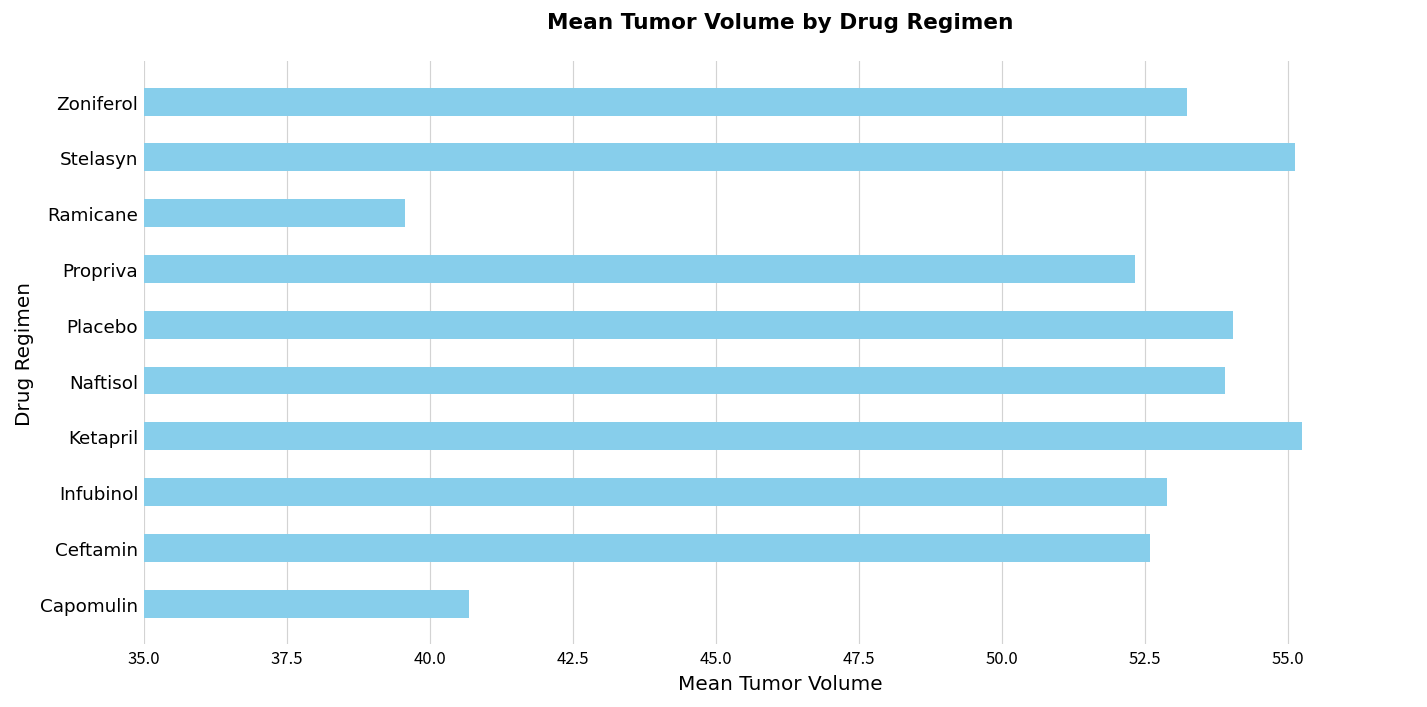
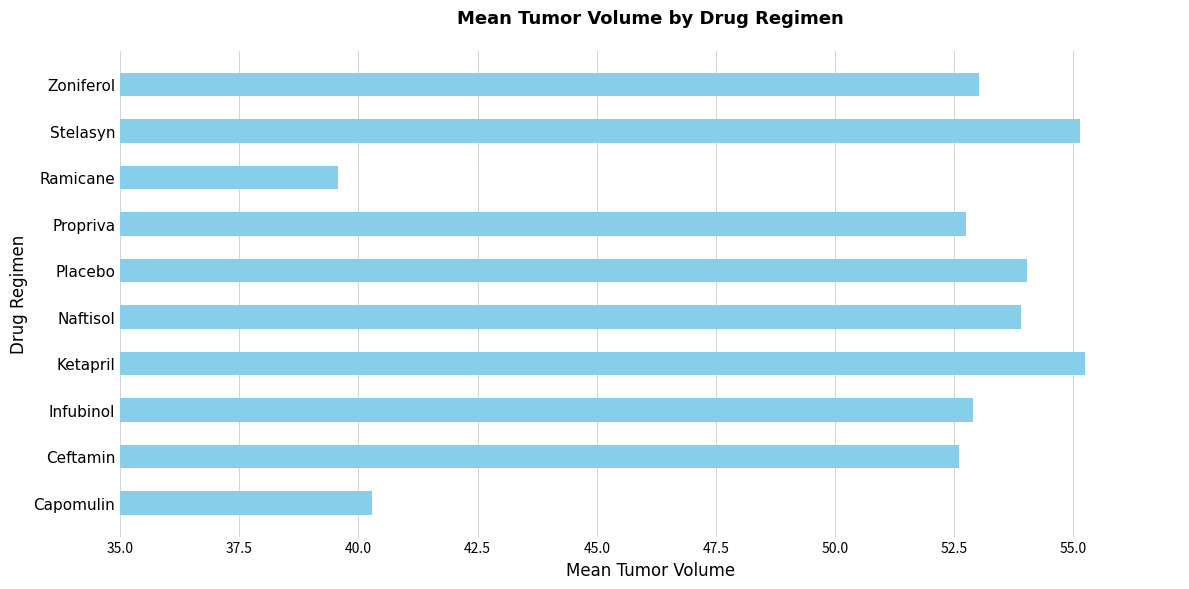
  {
-   "Zoniferol": 53.2,
+   "Zoniferol": 53.0,
    "Stelasyn": 55.1,
    "Ramicane": 39.6,
-   "Propriva": 52.3,
+   "Propriva": 52.8,
    "Placebo": 54.0,
    "Naftisol": 53.9,
    "Ketapril": 55.2,
    "Infubinol": 52.9,
    "Ceftamin": 52.6,
-   "Capomulin": 40.7
+   "Capomulin": 40.3
  }
